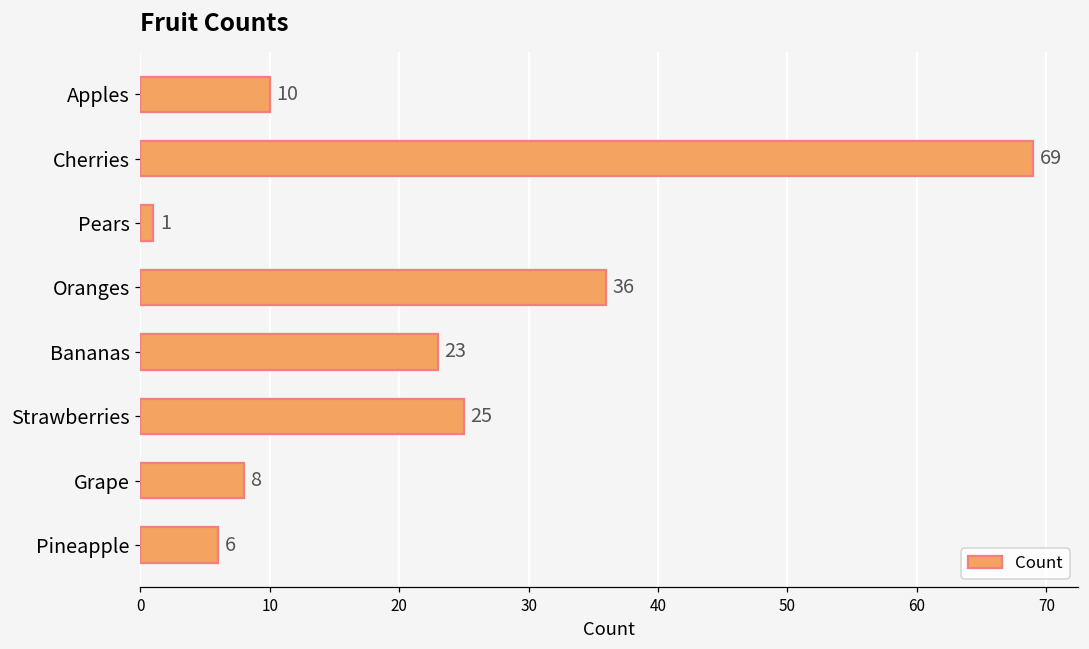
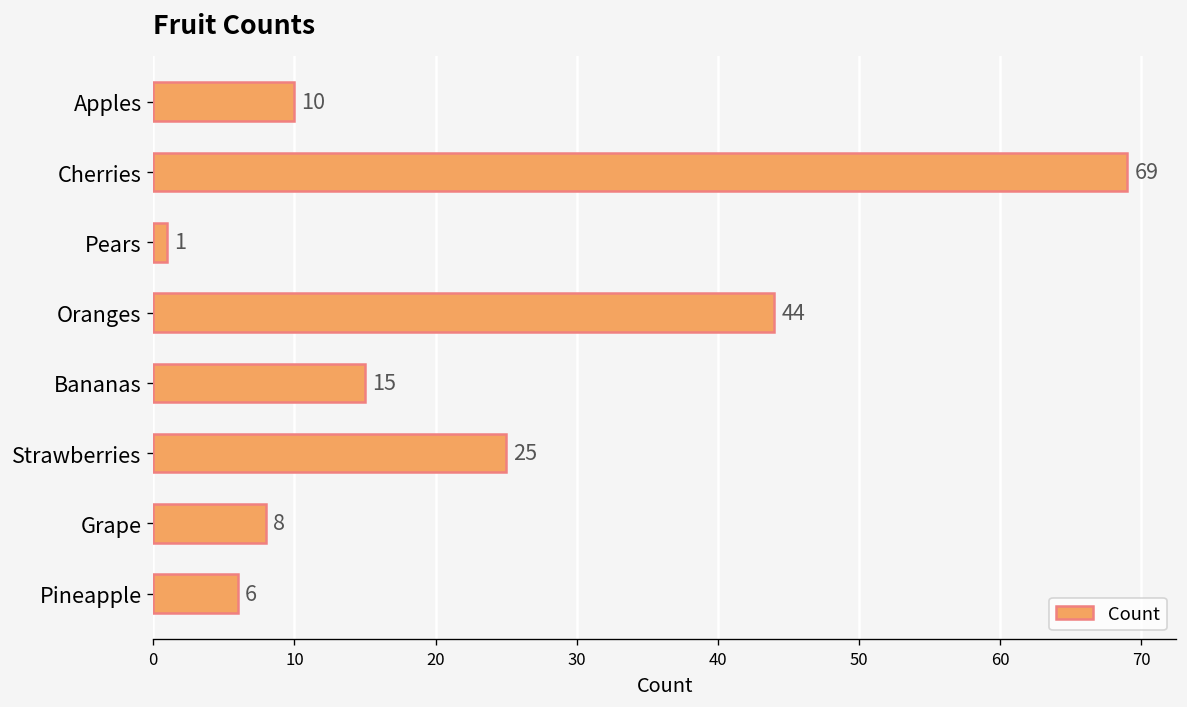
  {
    "Apples": 10,
    "Cherries": 69,
    "Pears": 1,
-   "Oranges": 36,
-   "Bananas": 23,
+   "Oranges": 44,
+   "Bananas": 15,
    "Strawberries": 25,
    "Grape": 8,
    "Pineapple": 6
  }
